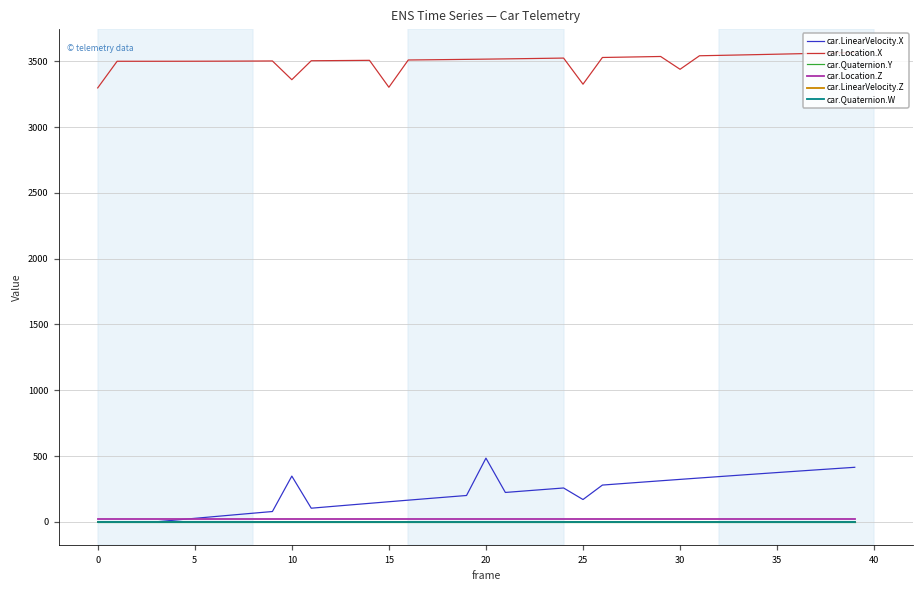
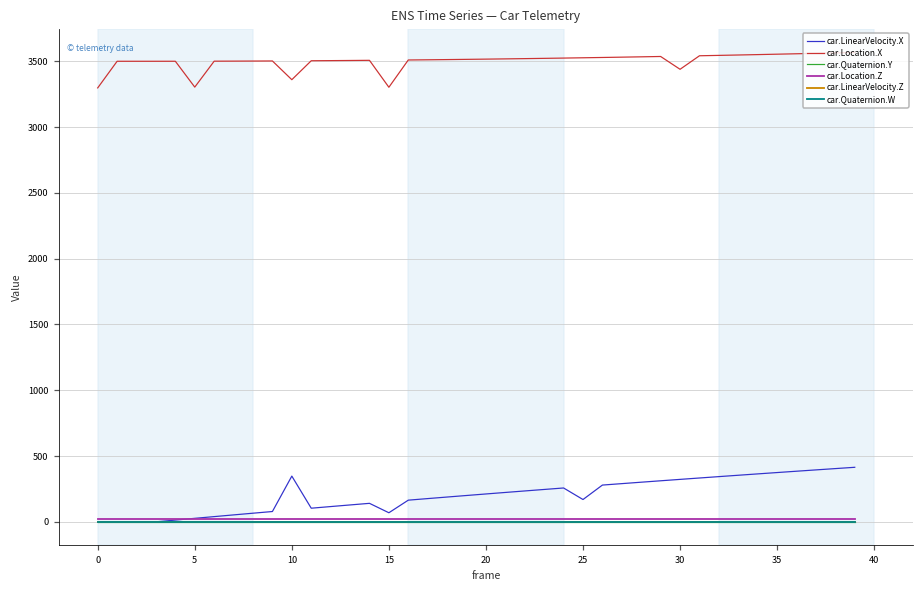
  {
    "car.LinearVelocity.X": {
      "10": 350,
-     "15": 150,
-     "20": 480,
+     "15": 70,
+     "20": 210,
      "25": 170,
      "30": 320,
      "35": 370
    },
    "car.Location.X": {
      "0": 3300,
-     "5": 3500,
+     "5": 3300,
      "10": 3360,
      "15": 3300,
      "20": 3520,
-     "25": 3330,
+     "25": 3530,
      "30": 3440,
      "35": 3550
    }
  }
